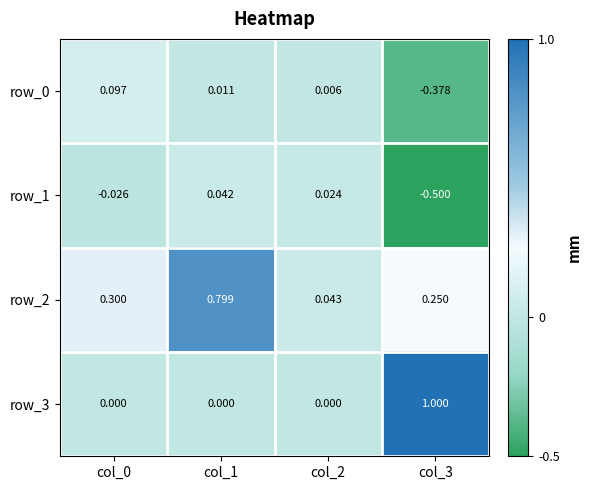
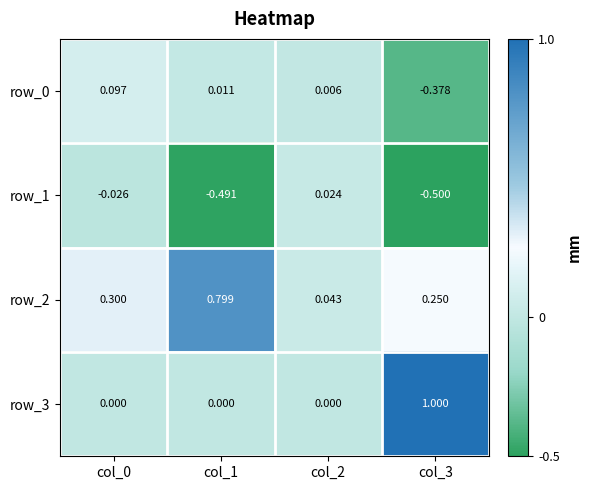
  {
    "row_0": {
      "col_0": 0.097,
      "col_1": 0.011,
      "col_2": 0.006,
      "col_3": -0.378
    },
    "row_1": {
      "col_0": -0.026,
-     "col_1": 0.042,
+     "col_1": -0.491,
      "col_2": 0.024,
      "col_3": -0.500
    },
    "row_2": {
      "col_0": 0.300,
      "col_1": 0.799,
      "col_2": 0.043,
      "col_3": 0.250
    },
    "row_3": {
      "col_0": 0.000,
      "col_1": 0.000,
      "col_2": 0.000,
      "col_3": 1.000
    }
  }
